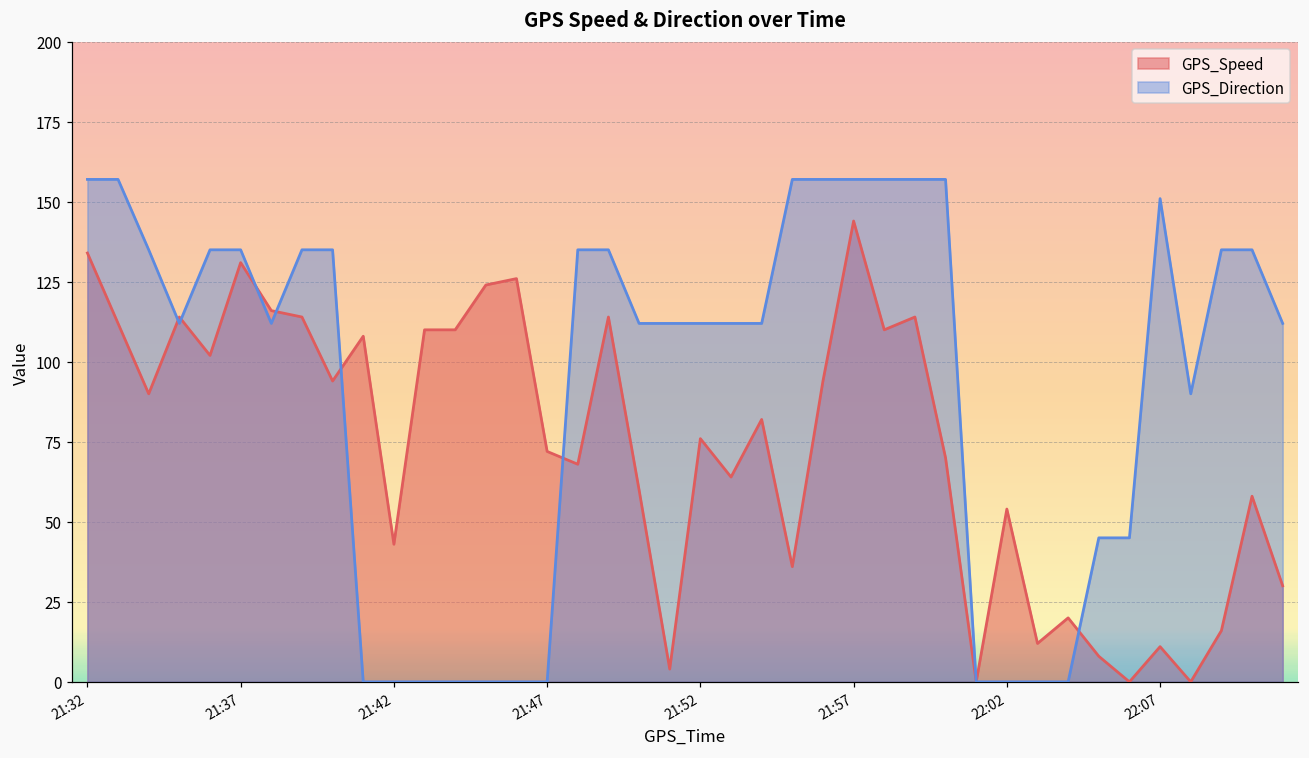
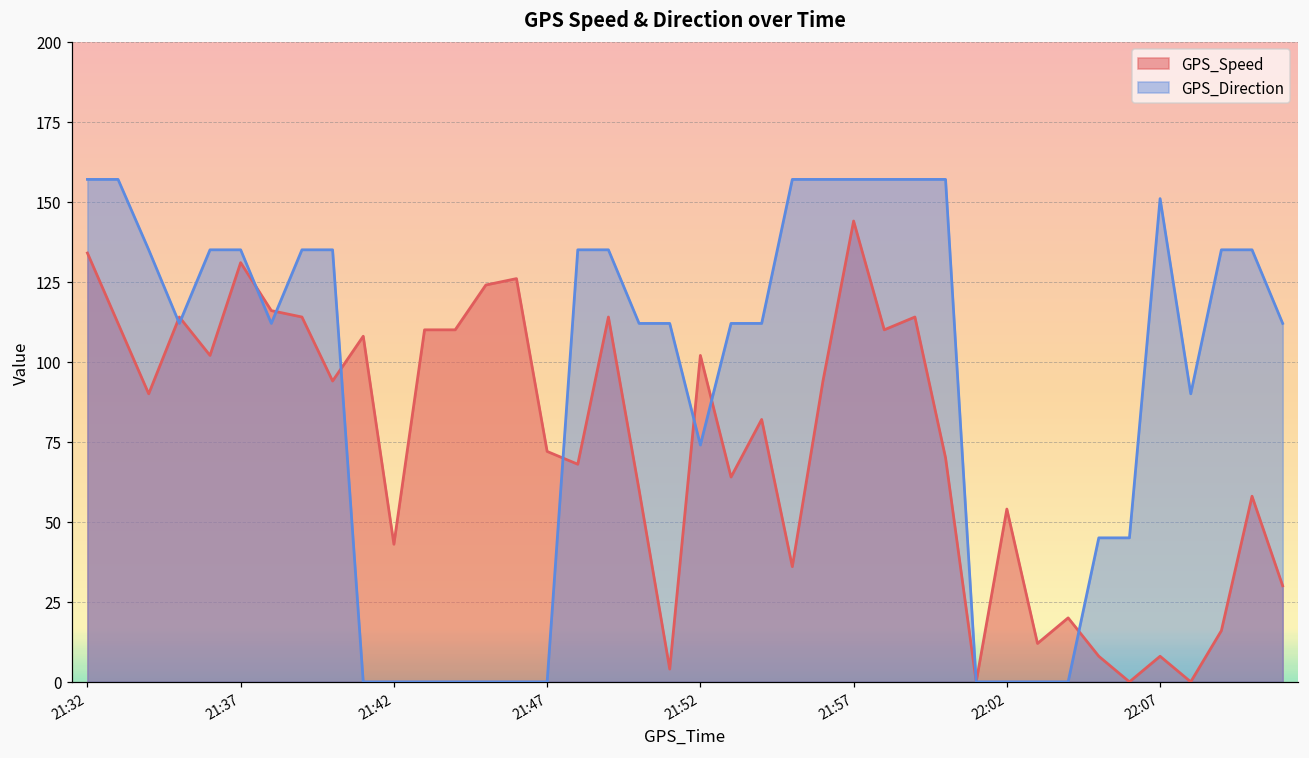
  {
    "GPS_Speed": {
      "21:32": 134,
      "21:37": 131,
      "21:42": 43,
      "21:47": 72,
-     "21:52": 76,
+     "21:52": 102,
      "21:57": 144,
      "22:02": 54,
-     "22:07": 11
+     "22:07": 8
    },
    "GPS_Direction": {
      "21:32": 157,
      "21:37": 135,
      "21:42": 0,
      "21:47": 0,
-     "21:52": 112,
+     "21:52": 74,
      "21:57": 157,
      "22:02": 0,
      "22:07": 151
    }
  }
